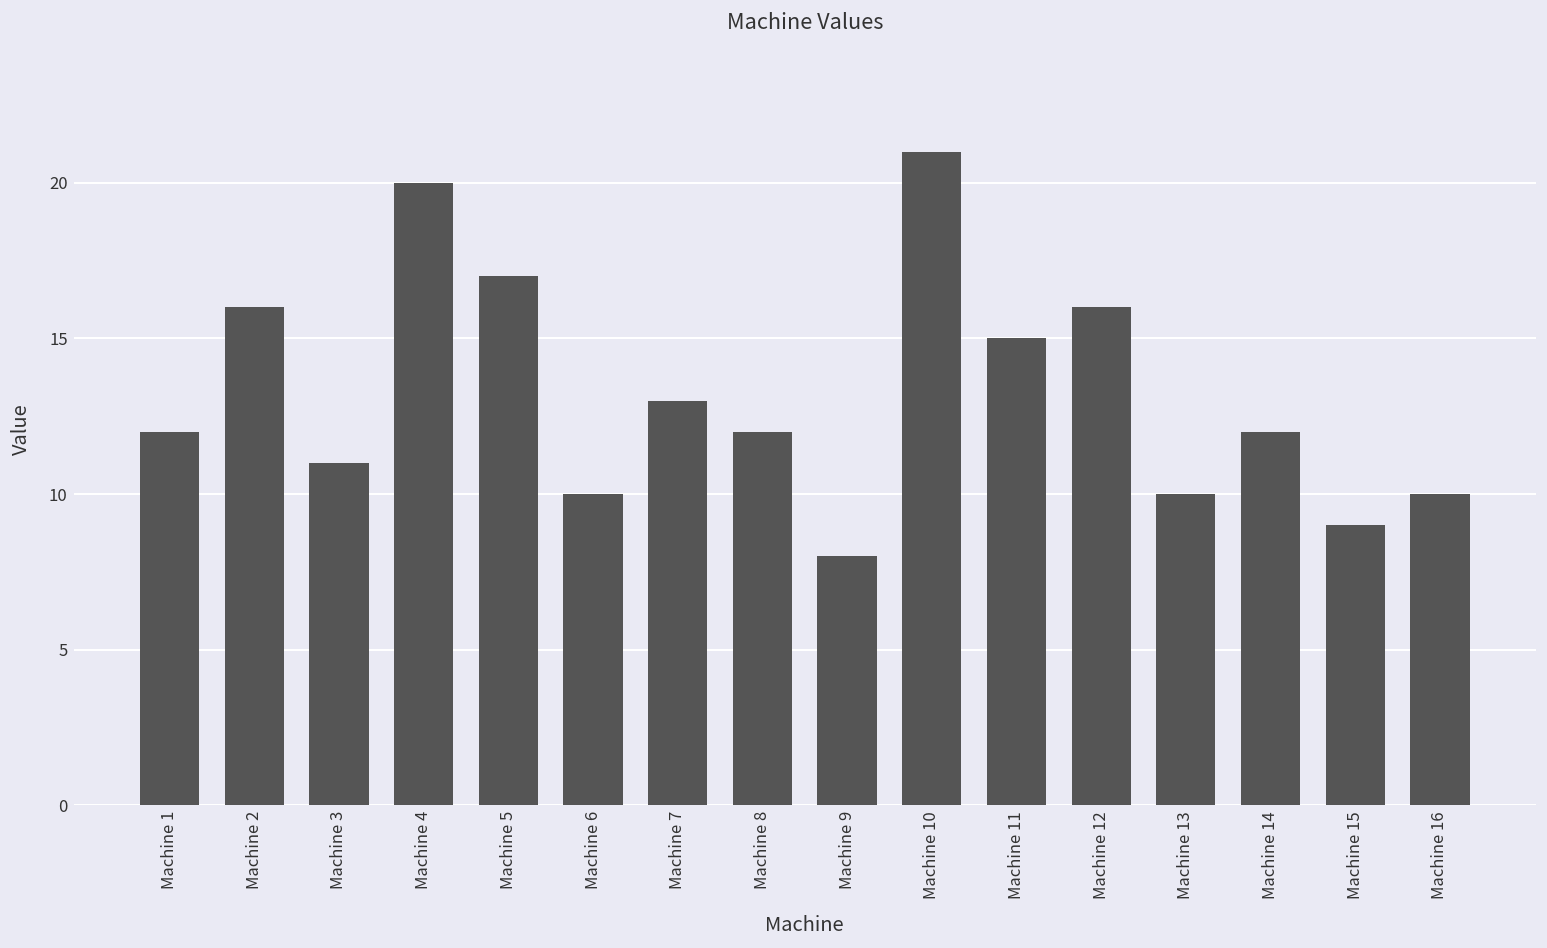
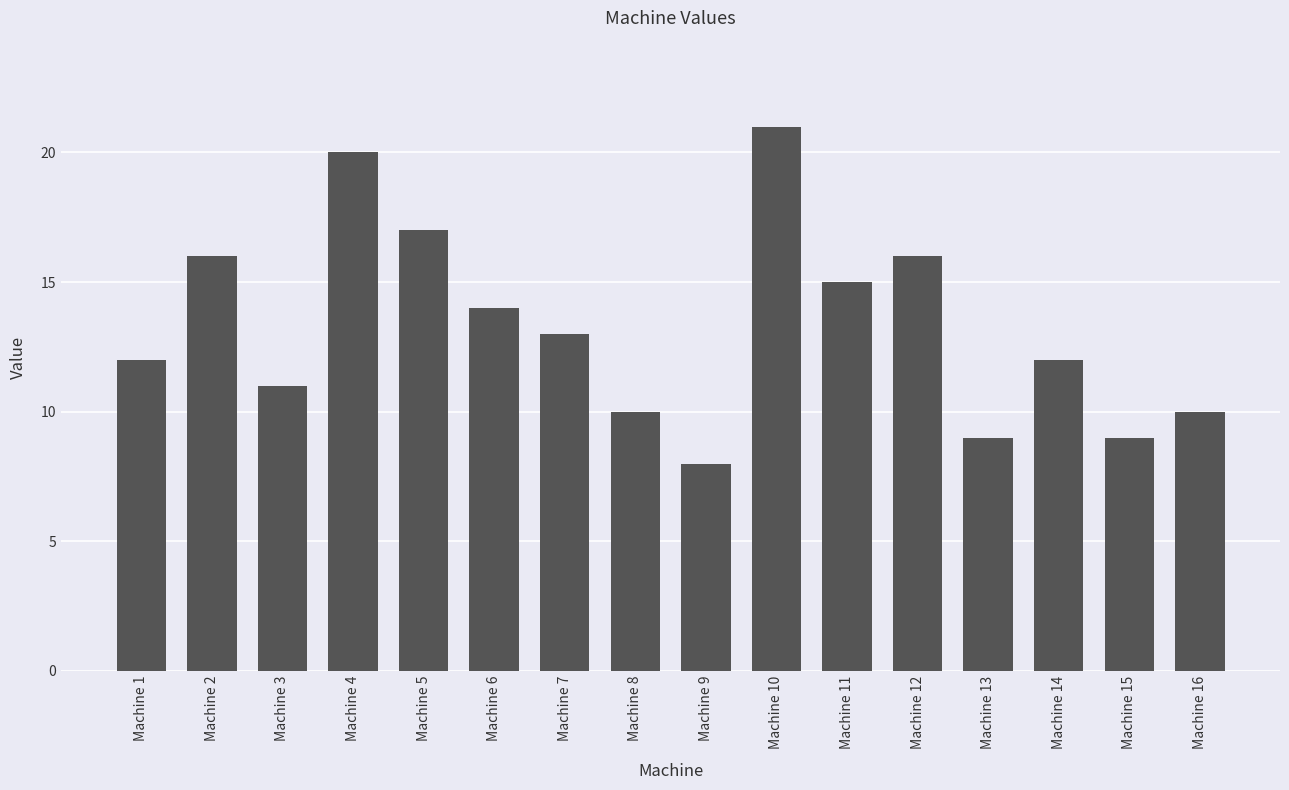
  {
    "Machine 1": 12,
    "Machine 2": 16,
    "Machine 3": 11,
    "Machine 4": 20,
    "Machine 5": 17,
-   "Machine 6": 10,
+   "Machine 6": 14,
    "Machine 7": 13,
-   "Machine 8": 12,
+   "Machine 8": 10,
    "Machine 9": 8,
    "Machine 10": 21,
    "Machine 11": 15,
    "Machine 12": 16,
-   "Machine 13": 10,
+   "Machine 13": 9,
    "Machine 14": 12,
    "Machine 15": 9,
    "Machine 16": 10
  }
